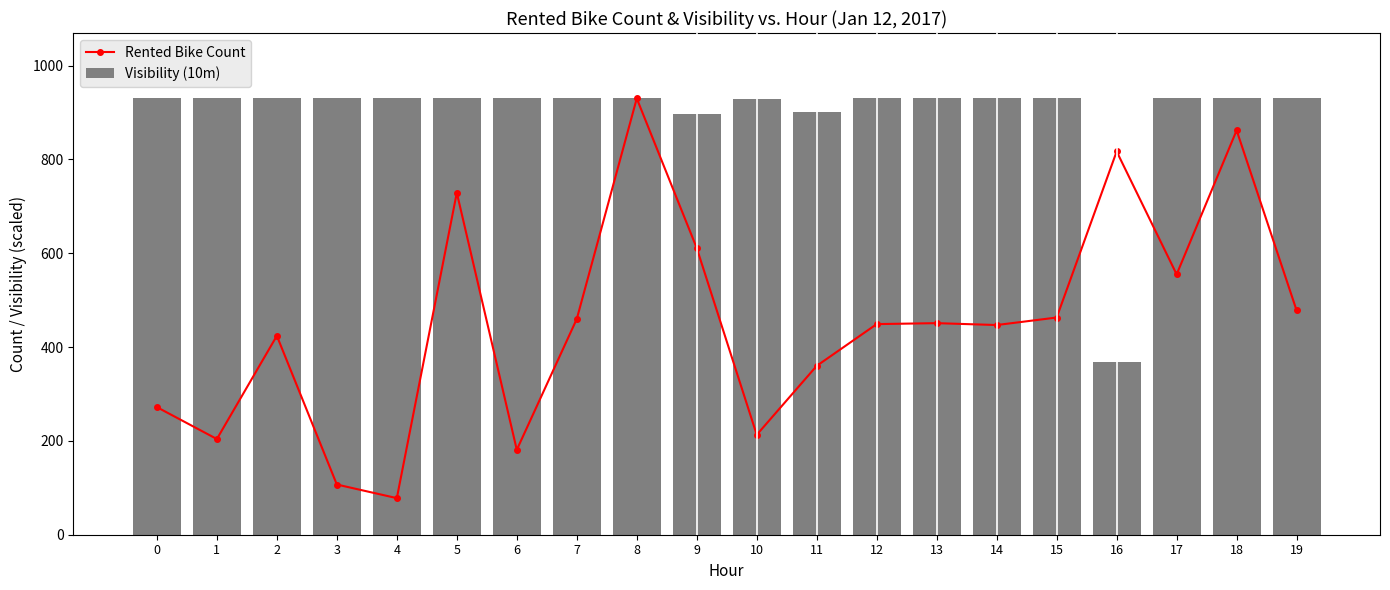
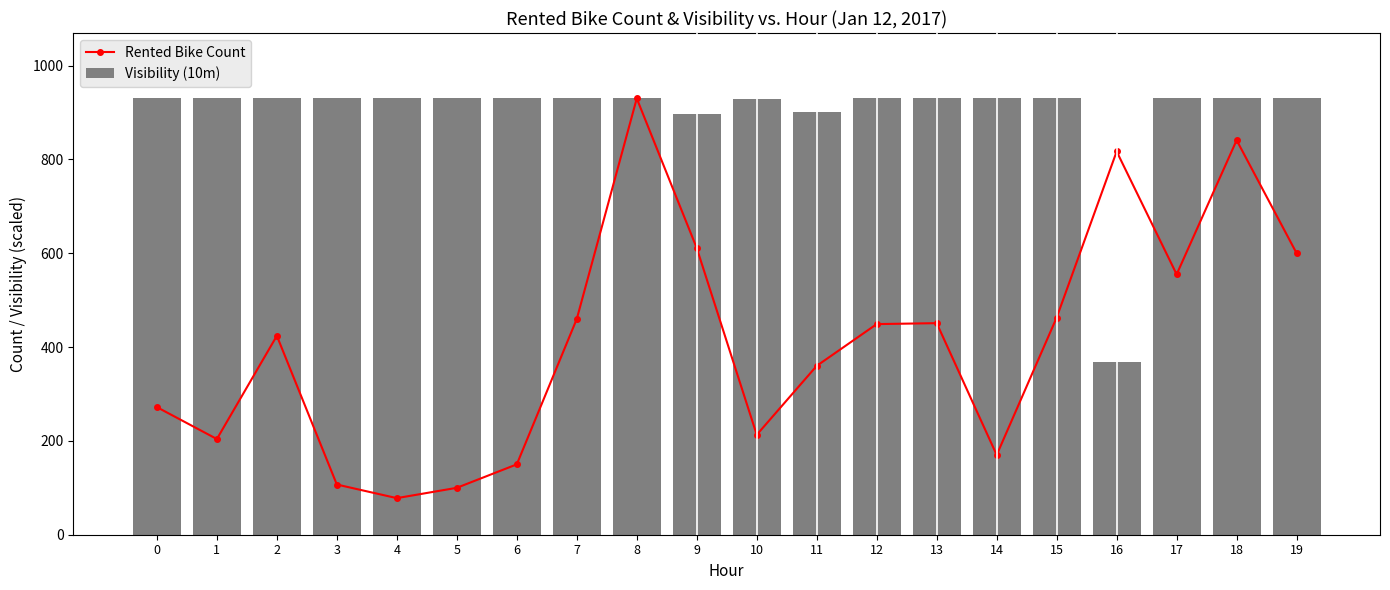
  {
    "Rented Bike Count": {
      "0": 270,
      "1": 200,
      "2": 420,
      "3": 110,
      "4": 80,
-     "5": 730,
-     "6": 180,
+     "5": 100,
+     "6": 150,
      "7": 460,
      "8": 930,
      "9": 610,
      "10": 210,
      "11": 360,
      "12": 450,
      "13": 450,
-     "14": 450,
+     "14": 170,
      "15": 460,
      "16": 820,
      "17": 560,
-     "18": 860,
-     "19": 480
+     "18": 840,
+     "19": 600
    }
  }
